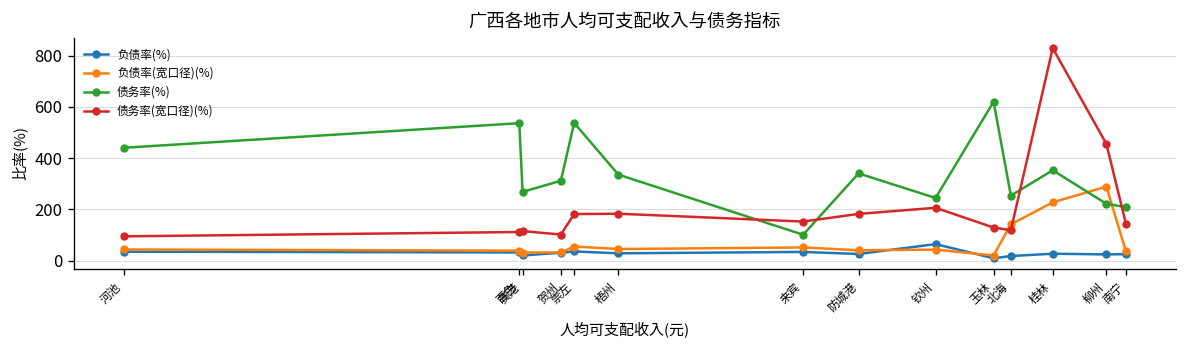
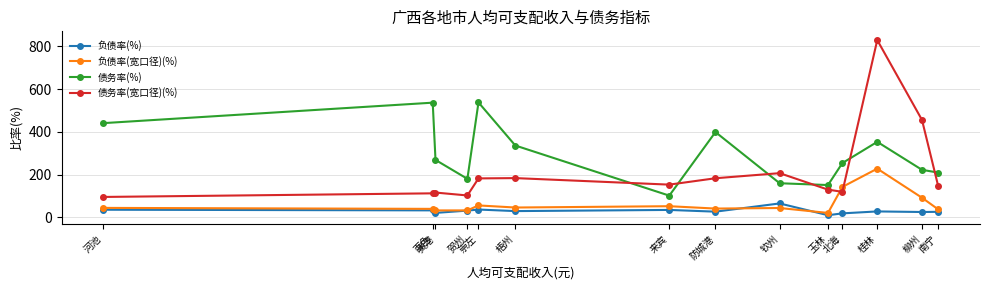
  {
    "负债率(%)": {
      "崇左": 40,
      "梧州": 30,
      "来宾": 30,
      "防城港": 30,
      "钦州": 60,
      "北海": 20,
      "桂林": 30,
      "柳州": 20
    },
    "负债率(宽口径)(%)": {
      "崇左": 60,
      "梧州": 50,
      "来宾": 50,
      "防城港": 40,
      "钦州": 40,
      "北海": 140,
      "桂林": 230,
-     "柳州": 290
+     "柳州": 90
    },
    "债务率(%)": {
      "河池": 440,
      "百色": 540,
      "贵港": 270,
-     "贺州": 310,
+     "贺州": 180,
      "崇左": 540,
      "梧州": 340,
      "来宾": 100,
-     "防城港": 340,
-     "钦州": 240,
-     "玉林": 620,
+     "防城港": 400,
+     "钦州": 160,
+     "玉林": 150,
      "北海": 250,
      "桂林": 350,
      "柳州": 220,
      "南宁": 210
    },
    "债务率(宽口径)(%)": {
      "河池": 100,
      "百色": 110,
      "贵港": 120,
      "贺州": 100,
      "崇左": 180,
      "梧州": 180,
      "来宾": 150,
      "防城港": 180,
      "钦州": 210,
      "玉林": 130,
      "北海": 120,
      "桂林": 830,
      "柳州": 460,
      "南宁": 140
    }
  }
